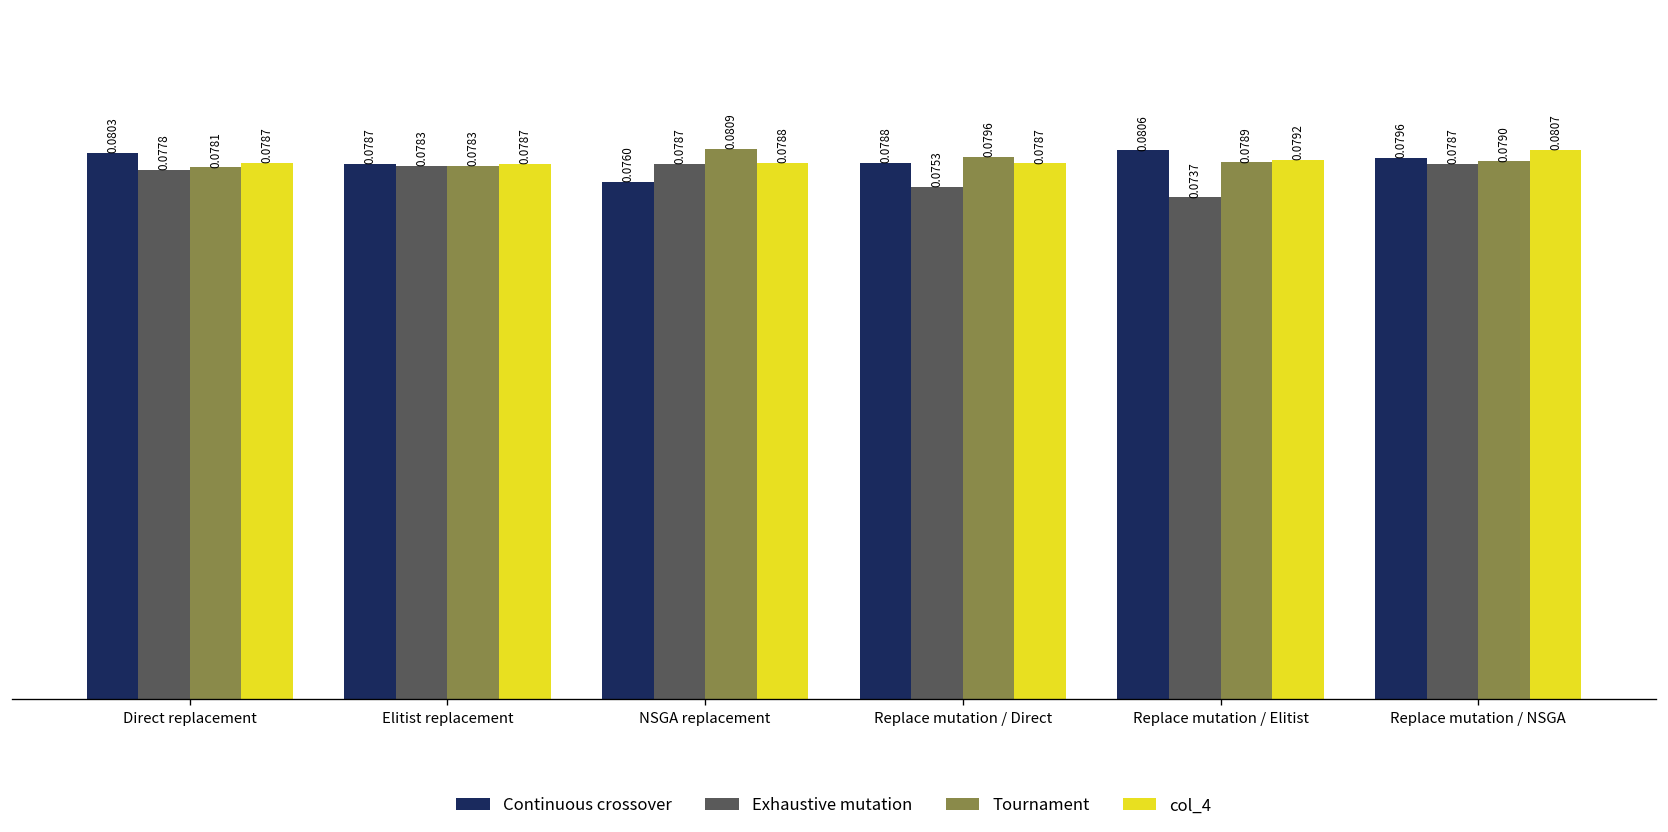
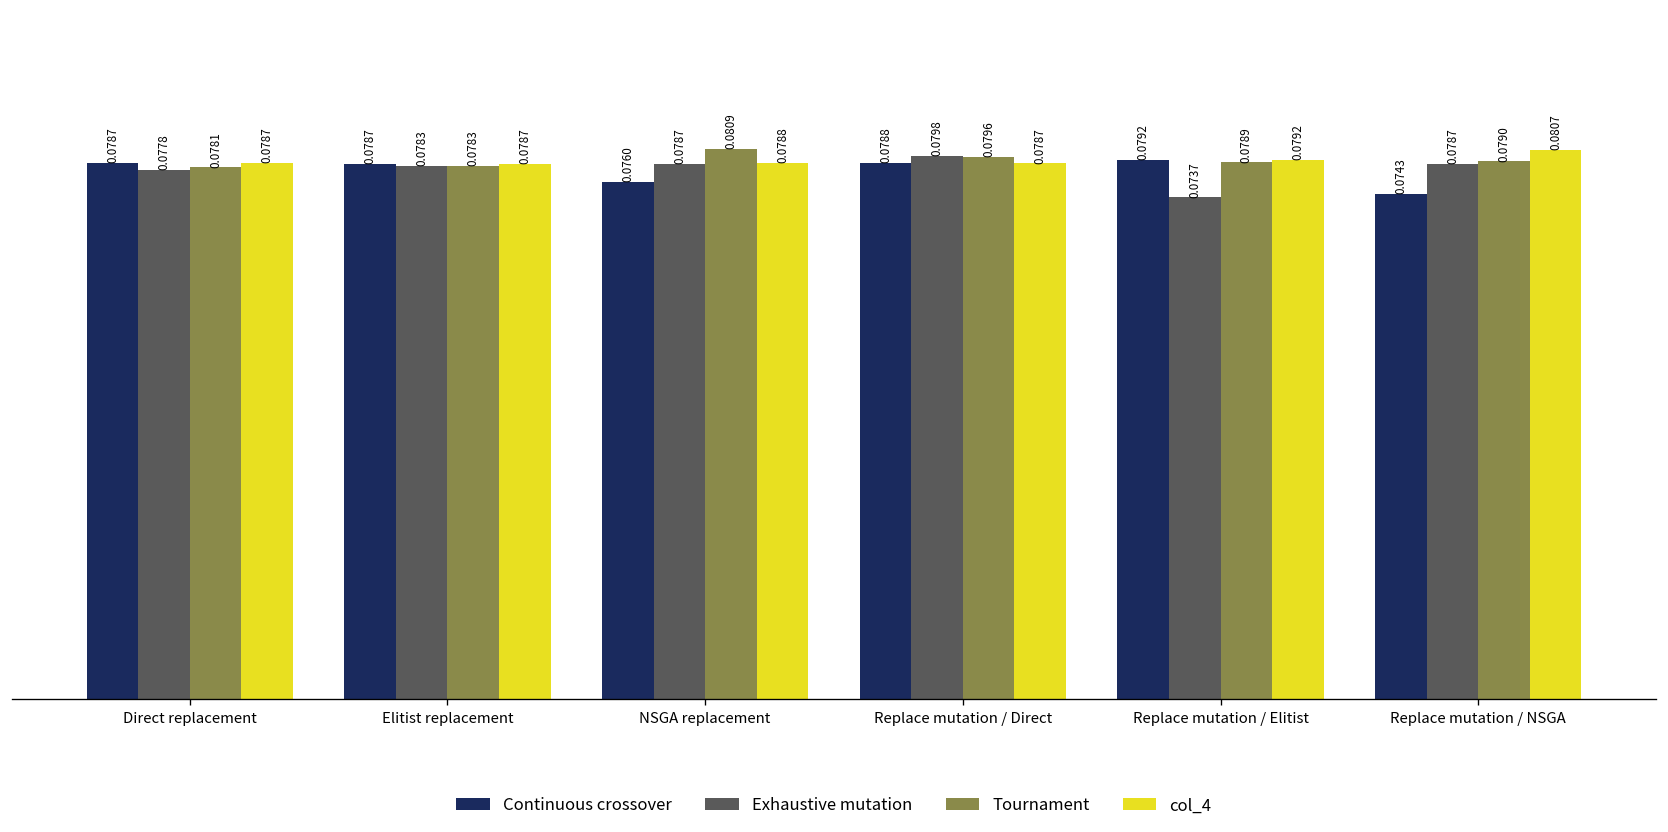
  {
    "Continuous crossover": {
-     "Direct replacement": 0.0803,
+     "Direct replacement": 0.0787,
      "Elitist replacement": 0.0787,
      "NSGA replacement": 0.0760,
      "Replace mutation / Direct": 0.0788,
-     "Replace mutation / Elitist": 0.0806,
-     "Replace mutation / NSGA": 0.0796
+     "Replace mutation / Elitist": 0.0792,
+     "Replace mutation / NSGA": 0.0743
    },
    "Exhaustive mutation": {
      "Direct replacement": 0.0778,
      "Elitist replacement": 0.0783,
      "NSGA replacement": 0.0787,
-     "Replace mutation / Direct": 0.0753,
+     "Replace mutation / Direct": 0.0798,
      "Replace mutation / Elitist": 0.0737,
      "Replace mutation / NSGA": 0.0787
    },
    "Tournament": {
      "Direct replacement": 0.0781,
      "Elitist replacement": 0.0783,
      "NSGA replacement": 0.0809,
      "Replace mutation / Direct": 0.0796,
      "Replace mutation / Elitist": 0.0789,
      "Replace mutation / NSGA": 0.0790
    },
    "col_4": {
      "Direct replacement": 0.0787,
      "Elitist replacement": 0.0787,
      "NSGA replacement": 0.0788,
      "Replace mutation / Direct": 0.0787,
      "Replace mutation / Elitist": 0.0792,
      "Replace mutation / NSGA": 0.0807
    }
  }
